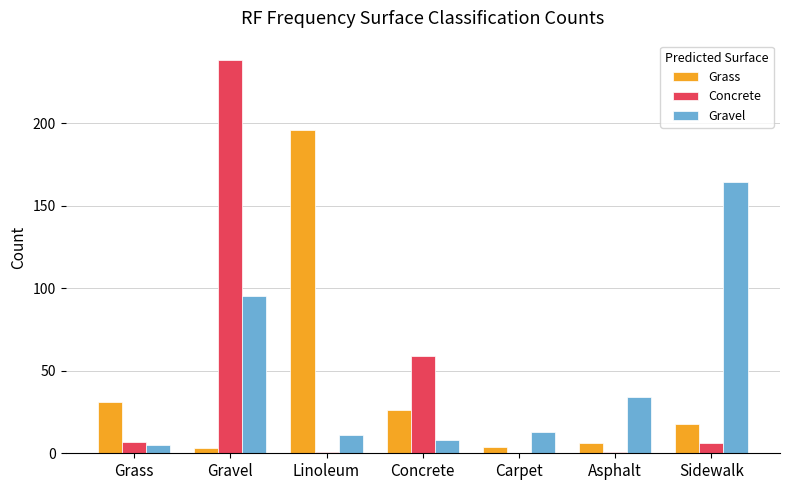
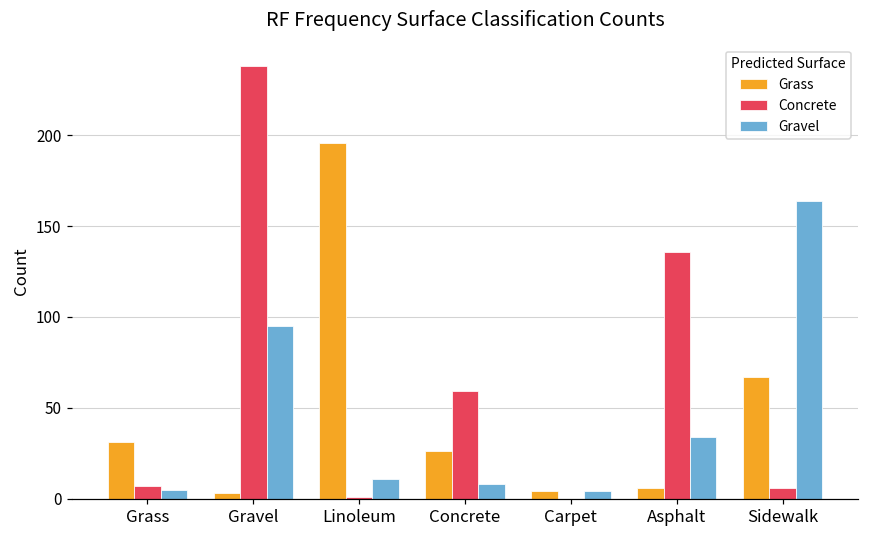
  {
    "Grass": {
      "Grass": 31,
      "Gravel": 3,
      "Linoleum": 196,
      "Concrete": 26,
      "Carpet": 4,
      "Asphalt": 6,
-     "Sidewalk": 18
+     "Sidewalk": 67
    },
    "Concrete": {
      "Grass": 7,
      "Gravel": 238,
      "Concrete": 59,
      "Carpet": 0,
-     "Asphalt": 1,
+     "Asphalt": 136,
      "Sidewalk": 6
    },
    "Gravel": {
      "Grass": 5,
      "Gravel": 95,
      "Linoleum": 11,
      "Concrete": 8,
-     "Carpet": 13,
+     "Carpet": 4,
      "Asphalt": 34,
      "Sidewalk": 164
    }
  }
